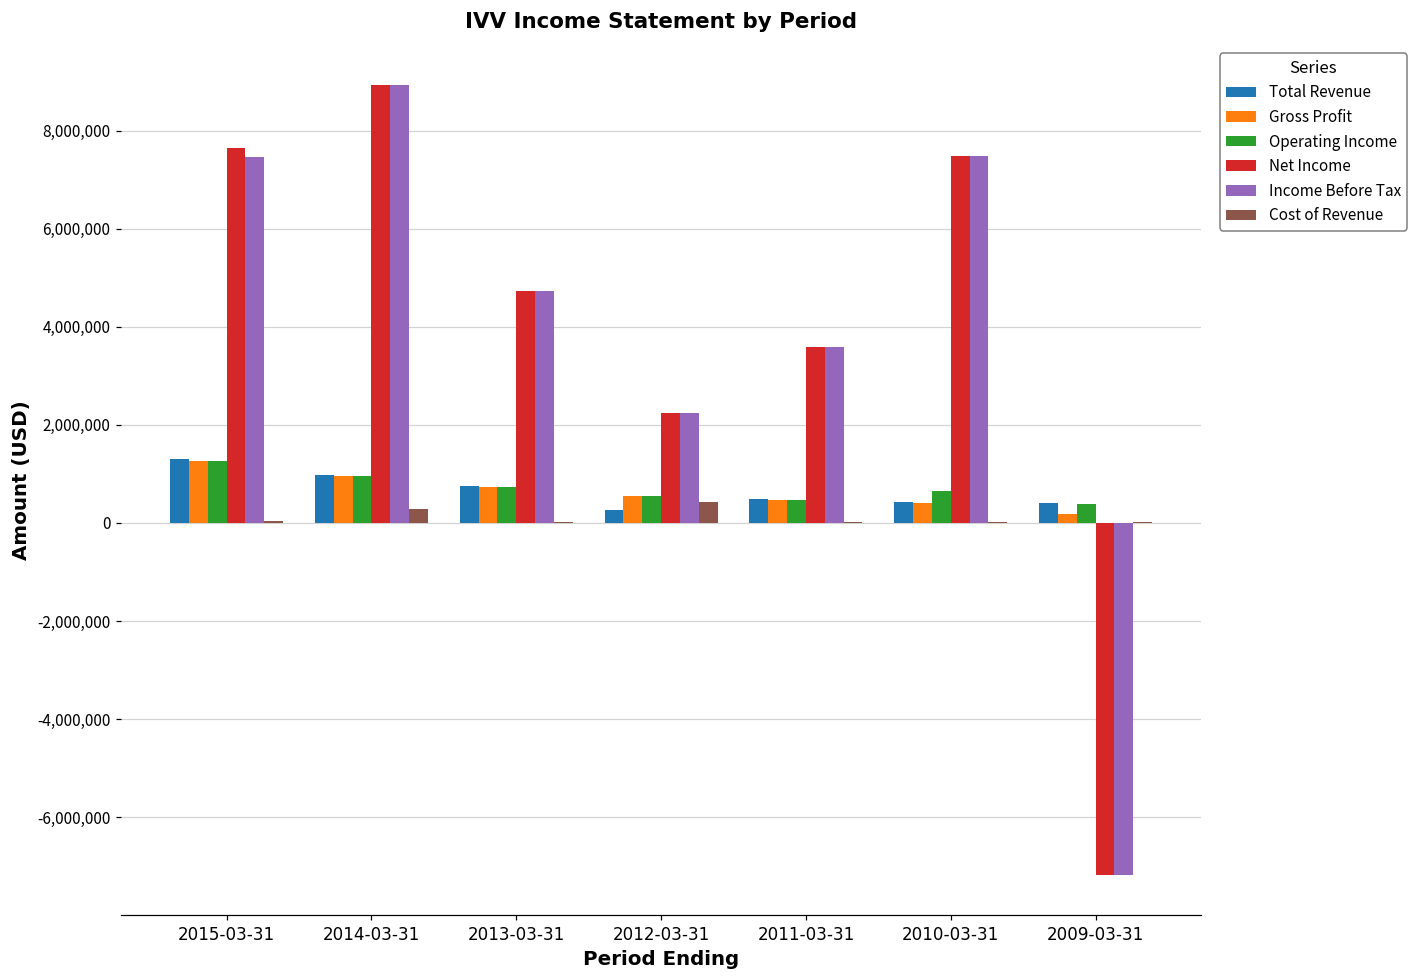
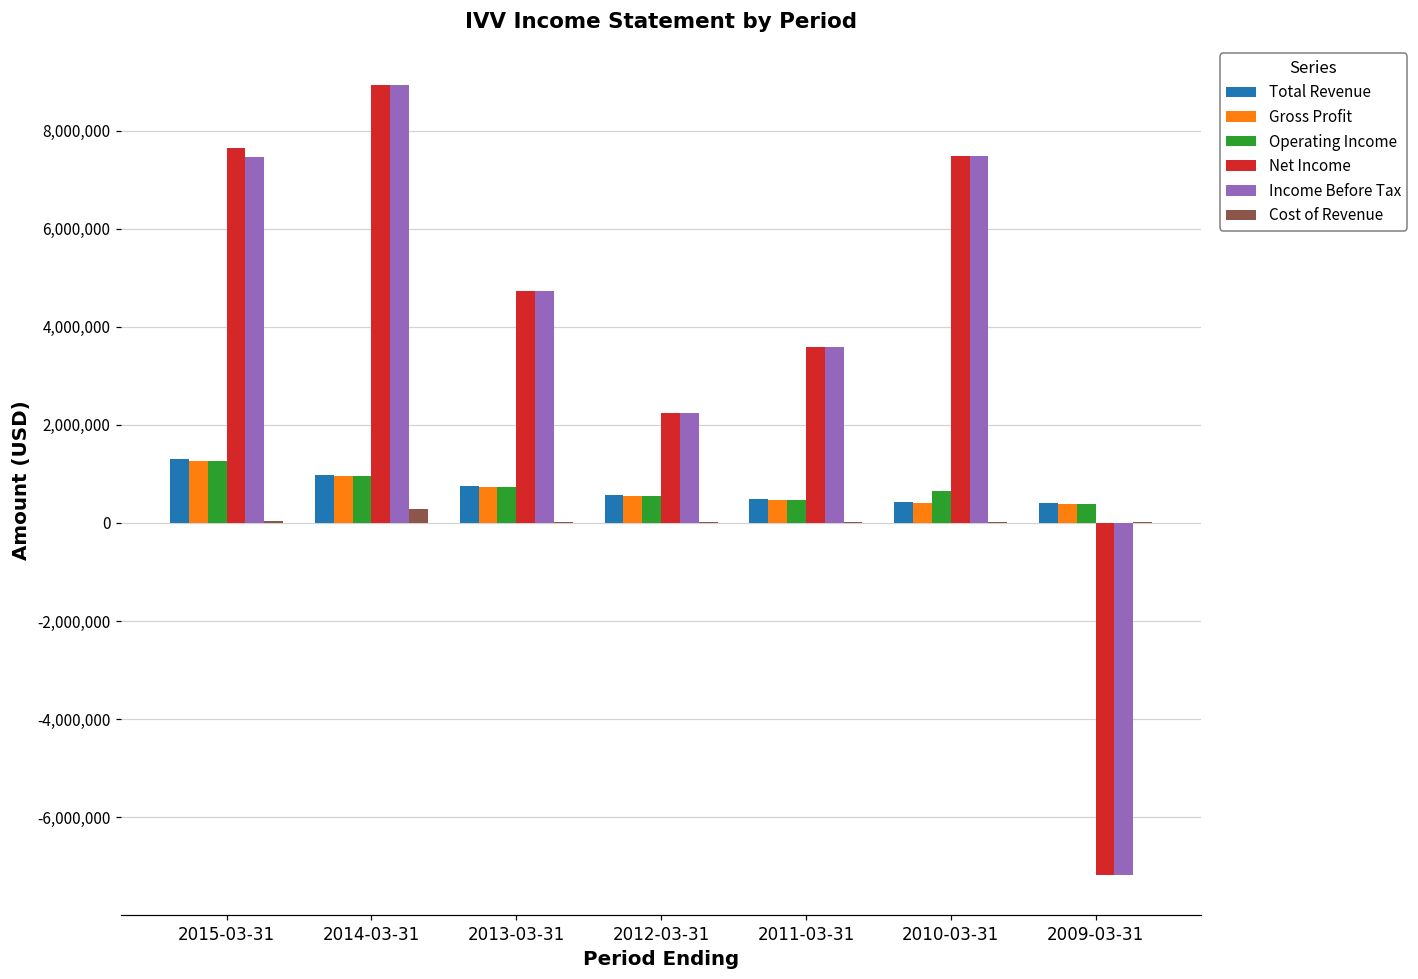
  {
    "Total Revenue": {
      "2015-03-31": "1,300,000",
      "2014-03-31": "1,000,000",
      "2013-03-31": "800,000",
-     "2012-03-31": "300,000",
+     "2012-03-31": "600,000",
      "2011-03-31": "500,000",
      "2010-03-31": "400,000",
      "2009-03-31": "400,000"
    },
    "Gross Profit": {
      "2015-03-31": "1,300,000",
      "2014-03-31": "900,000",
      "2013-03-31": "700,000",
      "2012-03-31": "600,000",
      "2011-03-31": "500,000",
      "2010-03-31": "400,000",
-     "2009-03-31": "200,000"
+     "2009-03-31": "400,000"
    },
    "Operating Income": {
      "2015-03-31": "1,300,000",
      "2014-03-31": "900,000",
      "2013-03-31": "700,000",
      "2012-03-31": "600,000",
      "2011-03-31": "500,000",
      "2010-03-31": "700,000",
      "2009-03-31": "400,000"
    },
    "Net Income": {
      "2015-03-31": "7,700,000",
      "2014-03-31": "8,900,000",
      "2013-03-31": "4,700,000",
      "2012-03-31": "2,300,000",
      "2011-03-31": "3,600,000",
      "2010-03-31": "7,500,000",
      "2009-03-31": "-7,200,000"
    },
    "Income Before Tax": {
      "2015-03-31": "7,500,000",
      "2014-03-31": "8,900,000",
      "2013-03-31": "4,700,000",
      "2012-03-31": "2,300,000",
      "2011-03-31": "3,600,000",
      "2010-03-31": "7,500,000",
      "2009-03-31": "-7,200,000"
    },
    "Cost of Revenue": {
      "2014-03-31": "300,000",
-     "2012-03-31": "400,000"
+     "2012-03-31": "0"
    }
  }
